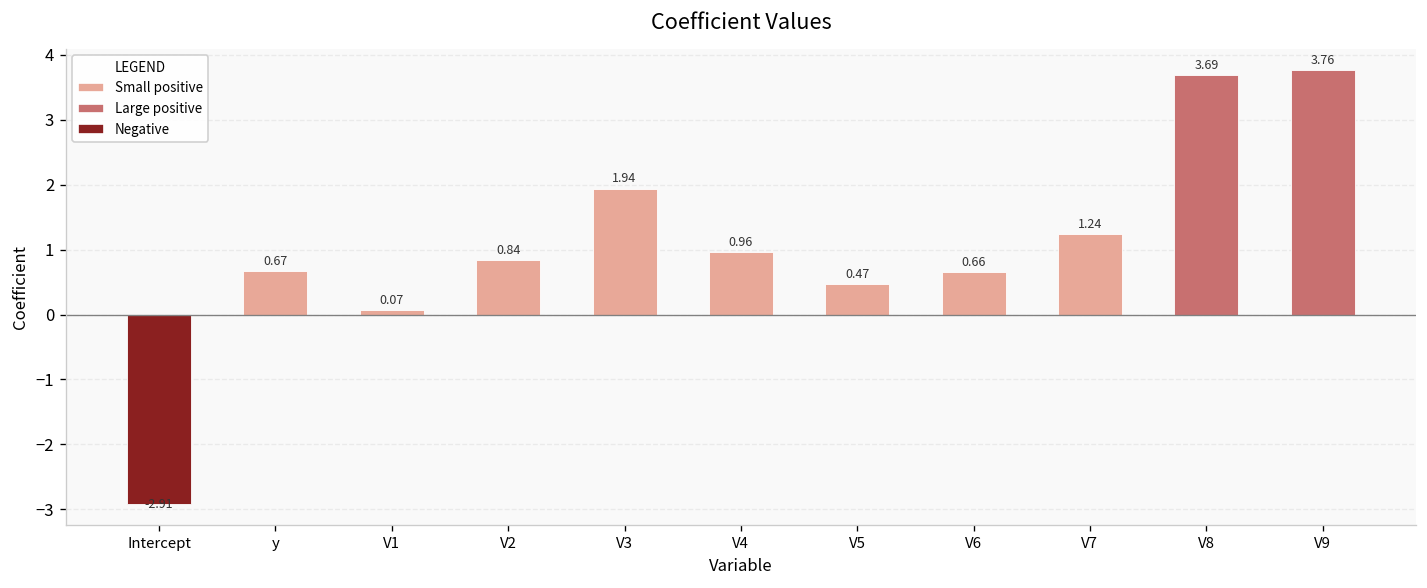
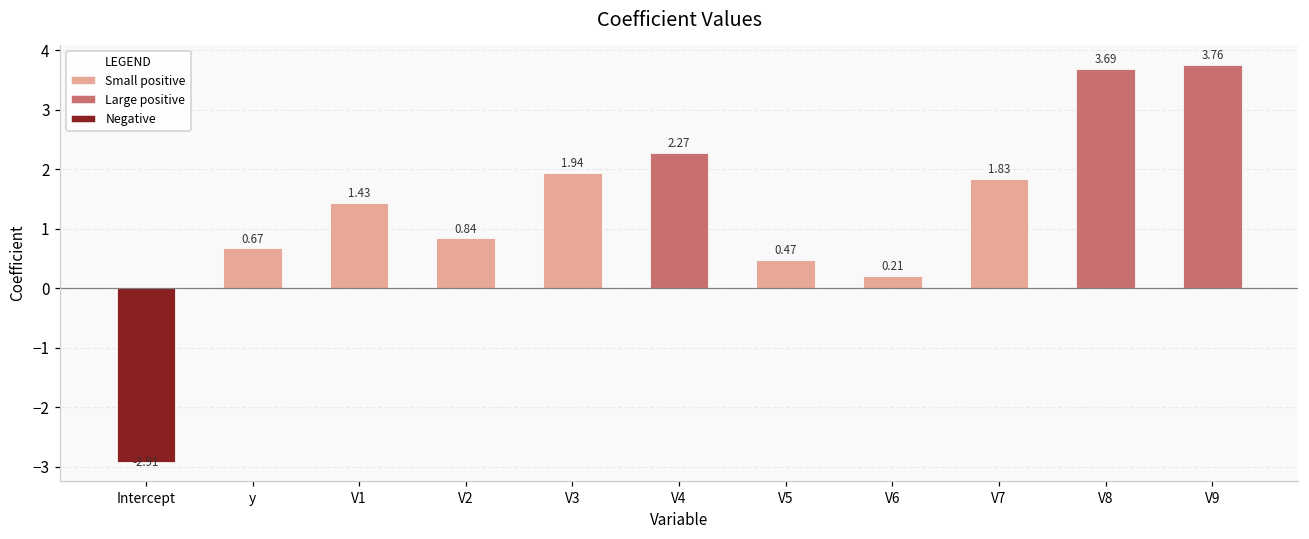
  {
    "Intercept": -2.91,
    "y": 0.67,
-   "V1": 0.07,
+   "V1": 1.43,
    "V2": 0.84,
    "V3": 1.94,
-   "V4": 0.96,
+   "V4": 2.27,
    "V5": 0.47,
-   "V6": 0.66,
-   "V7": 1.24,
+   "V6": 0.21,
+   "V7": 1.83,
    "V8": 3.69,
    "V9": 3.76
  }
